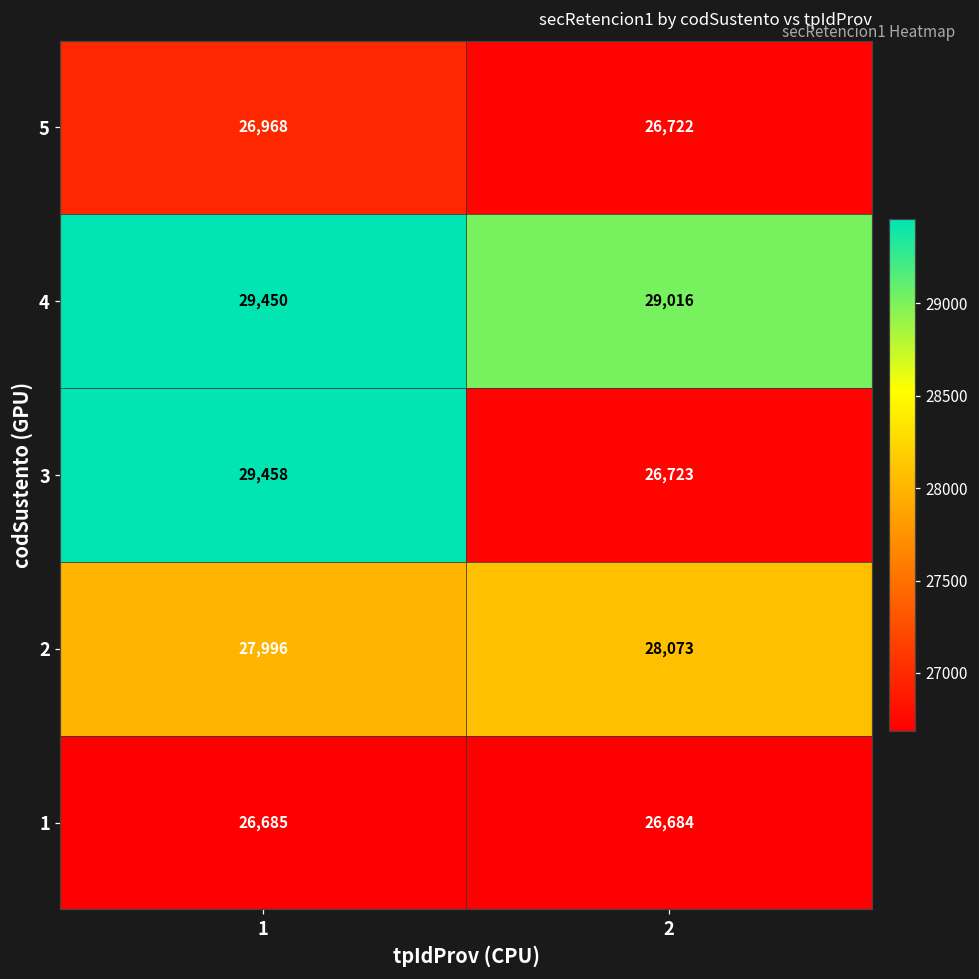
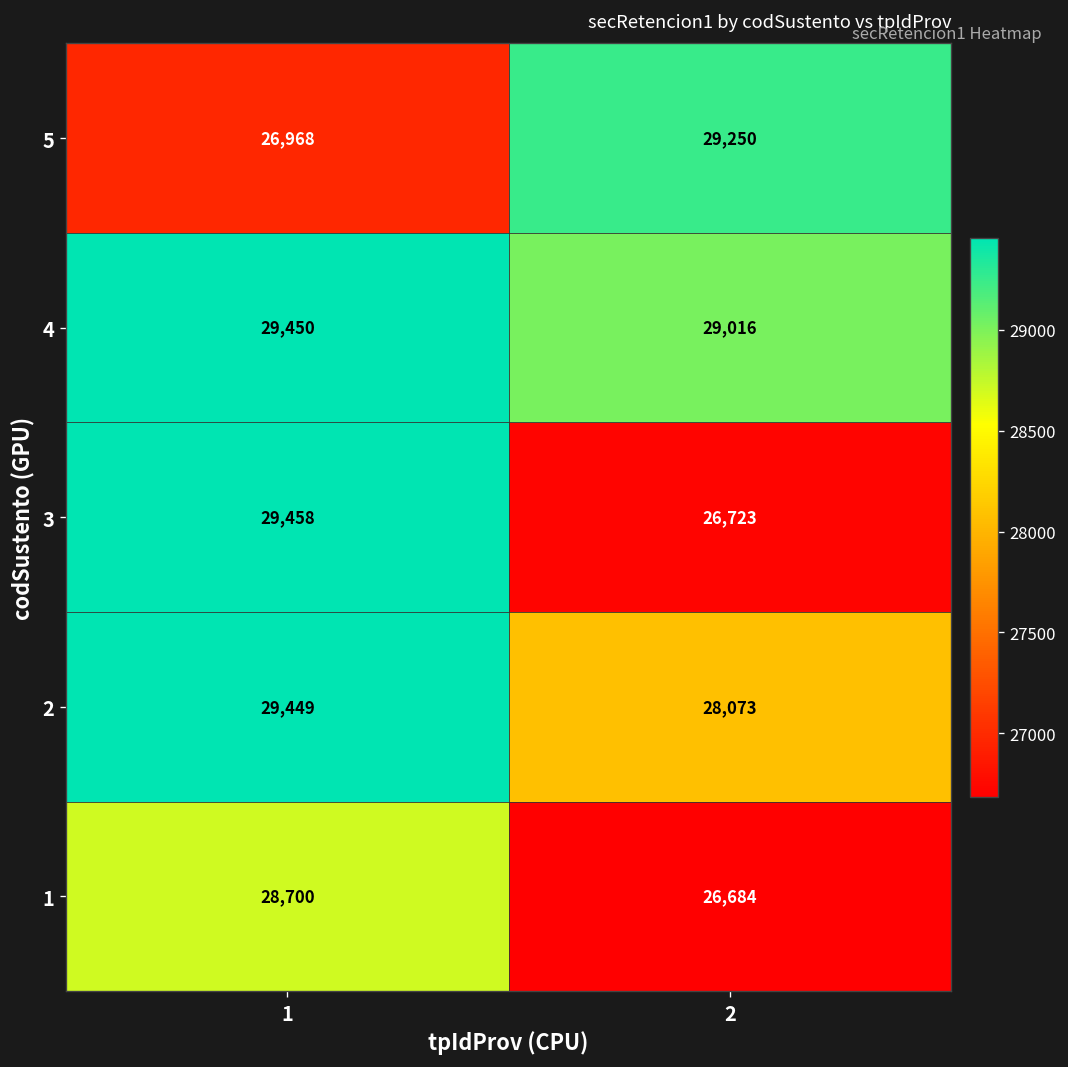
  {
    "5": {
      "1": "26,968",
-     "2": "26,722"
+     "2": "29,250"
    },
    "4": {
      "1": "29,450",
      "2": "29,016"
    },
    "3": {
      "1": "29,458",
      "2": "26,723"
    },
    "2": {
-     "1": "27,996",
+     "1": "29,449",
      "2": "28,073"
    },
    "1": {
-     "1": "26,685",
+     "1": "28,700",
      "2": "26,684"
    }
  }
